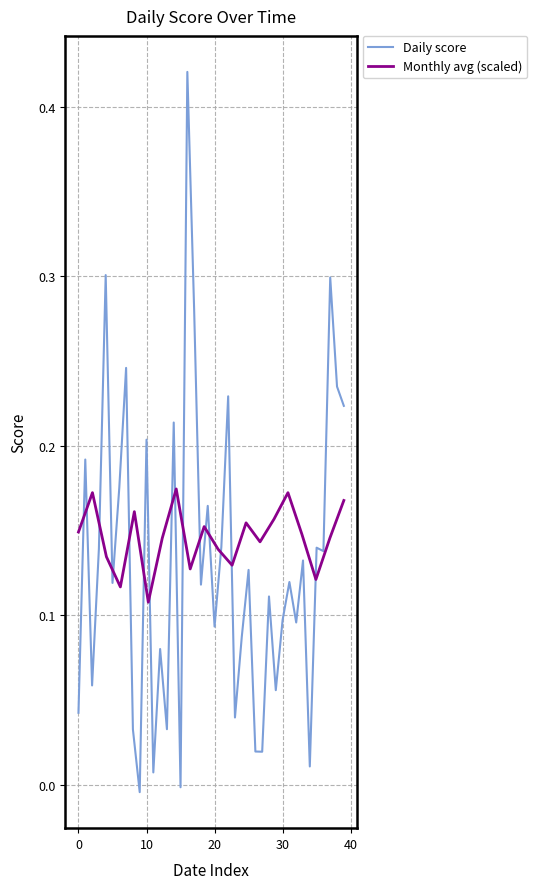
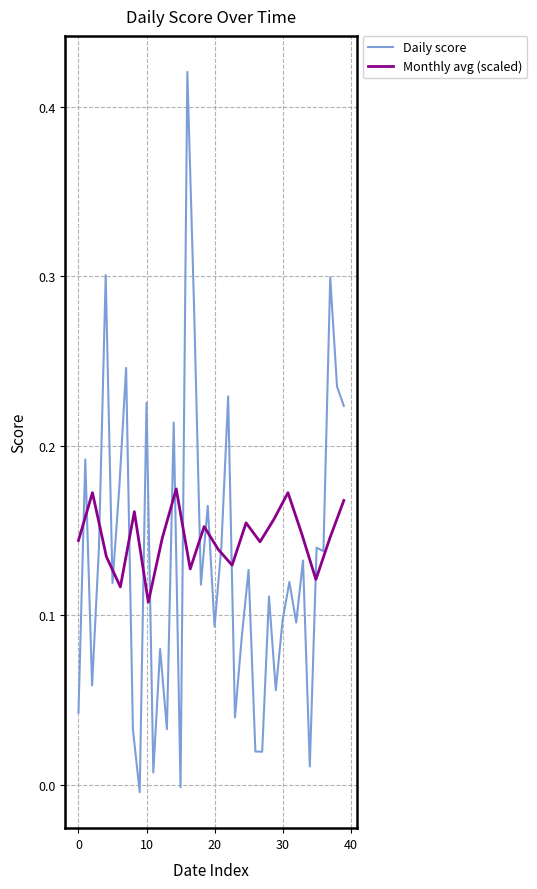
  {
    "Daily score": {
      "0": 0.043,
-     "10": 0.204,
+     "10": 0.225,
      "20": 0.093,
      "30": 0.097
    },
    "Monthly avg (scaled)": {
-     "0": 0.149
+     "0": 0.144
    }
  }
